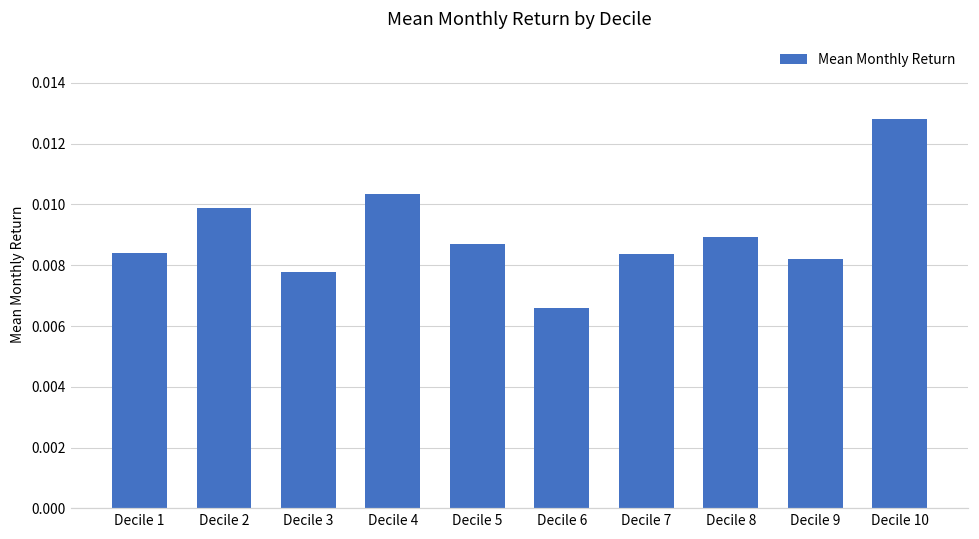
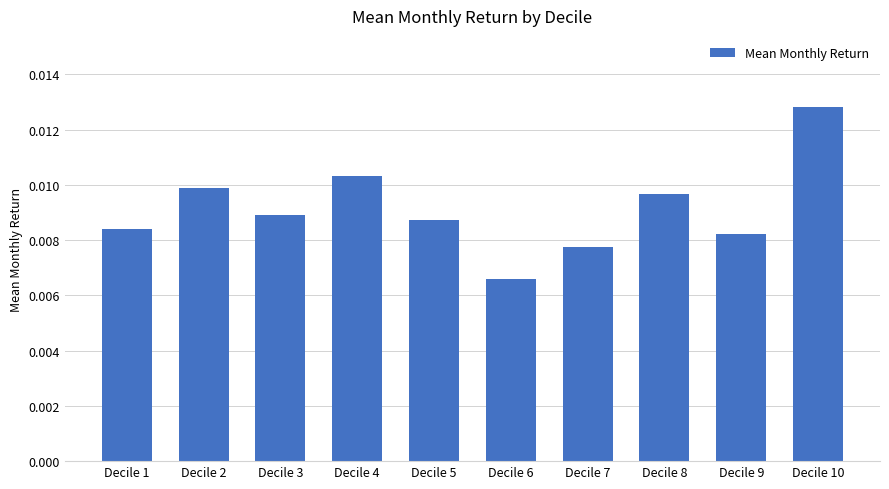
  {
    "Decile 1": 0.0084,
    "Decile 2": 0.0099,
-   "Decile 3": 0.0078,
+   "Decile 3": 0.0089,
    "Decile 4": 0.0103,
    "Decile 5": 0.0087,
    "Decile 6": 0.0066,
-   "Decile 7": 0.0084,
-   "Decile 8": 0.0089,
+   "Decile 7": 0.0078,
+   "Decile 8": 0.0097,
    "Decile 9": 0.0082,
    "Decile 10": 0.0128
  }
